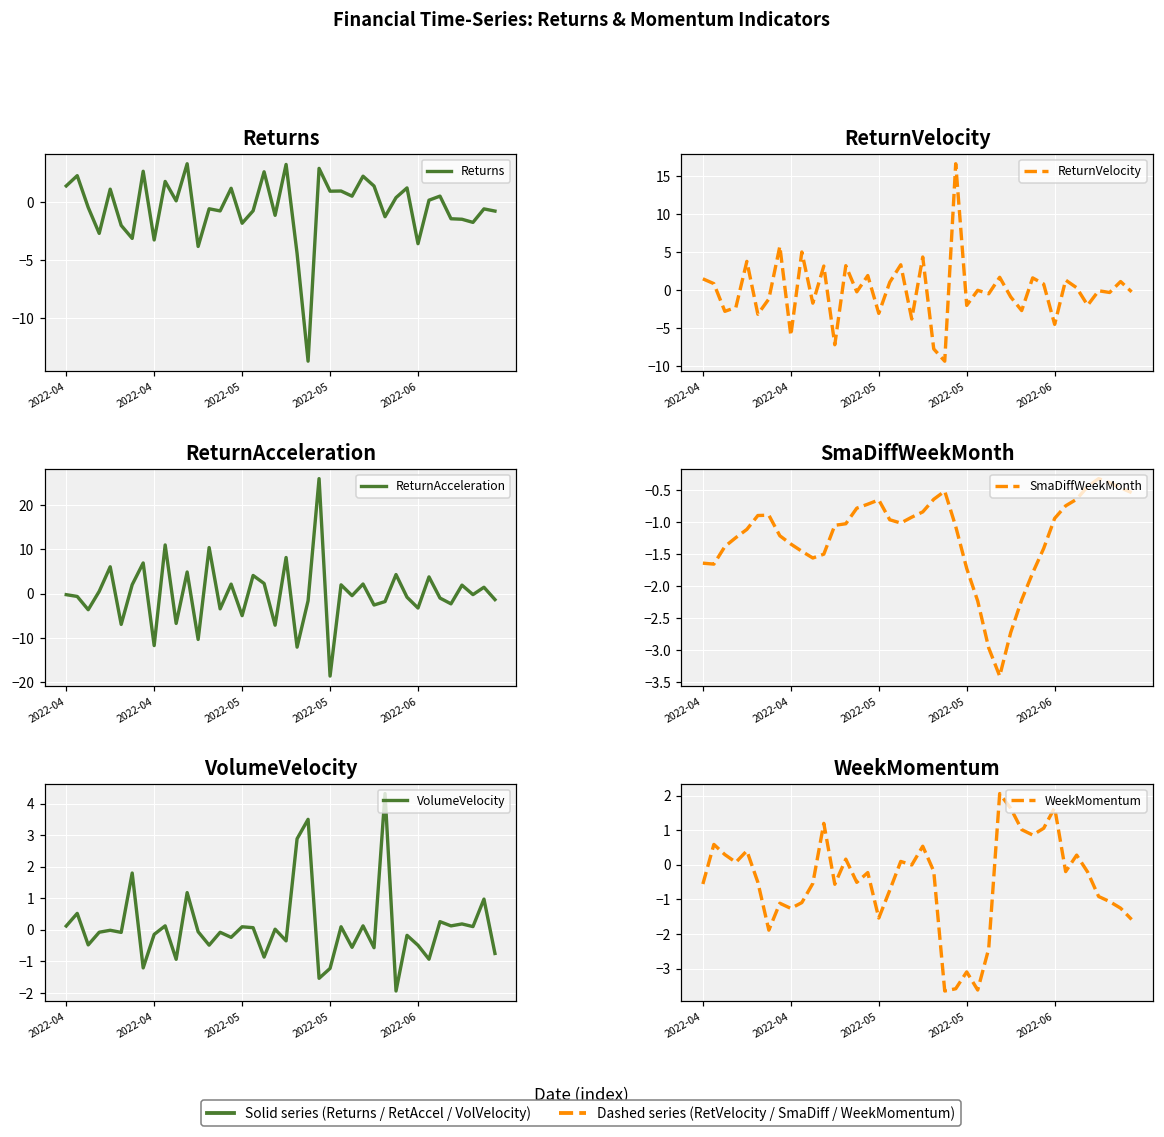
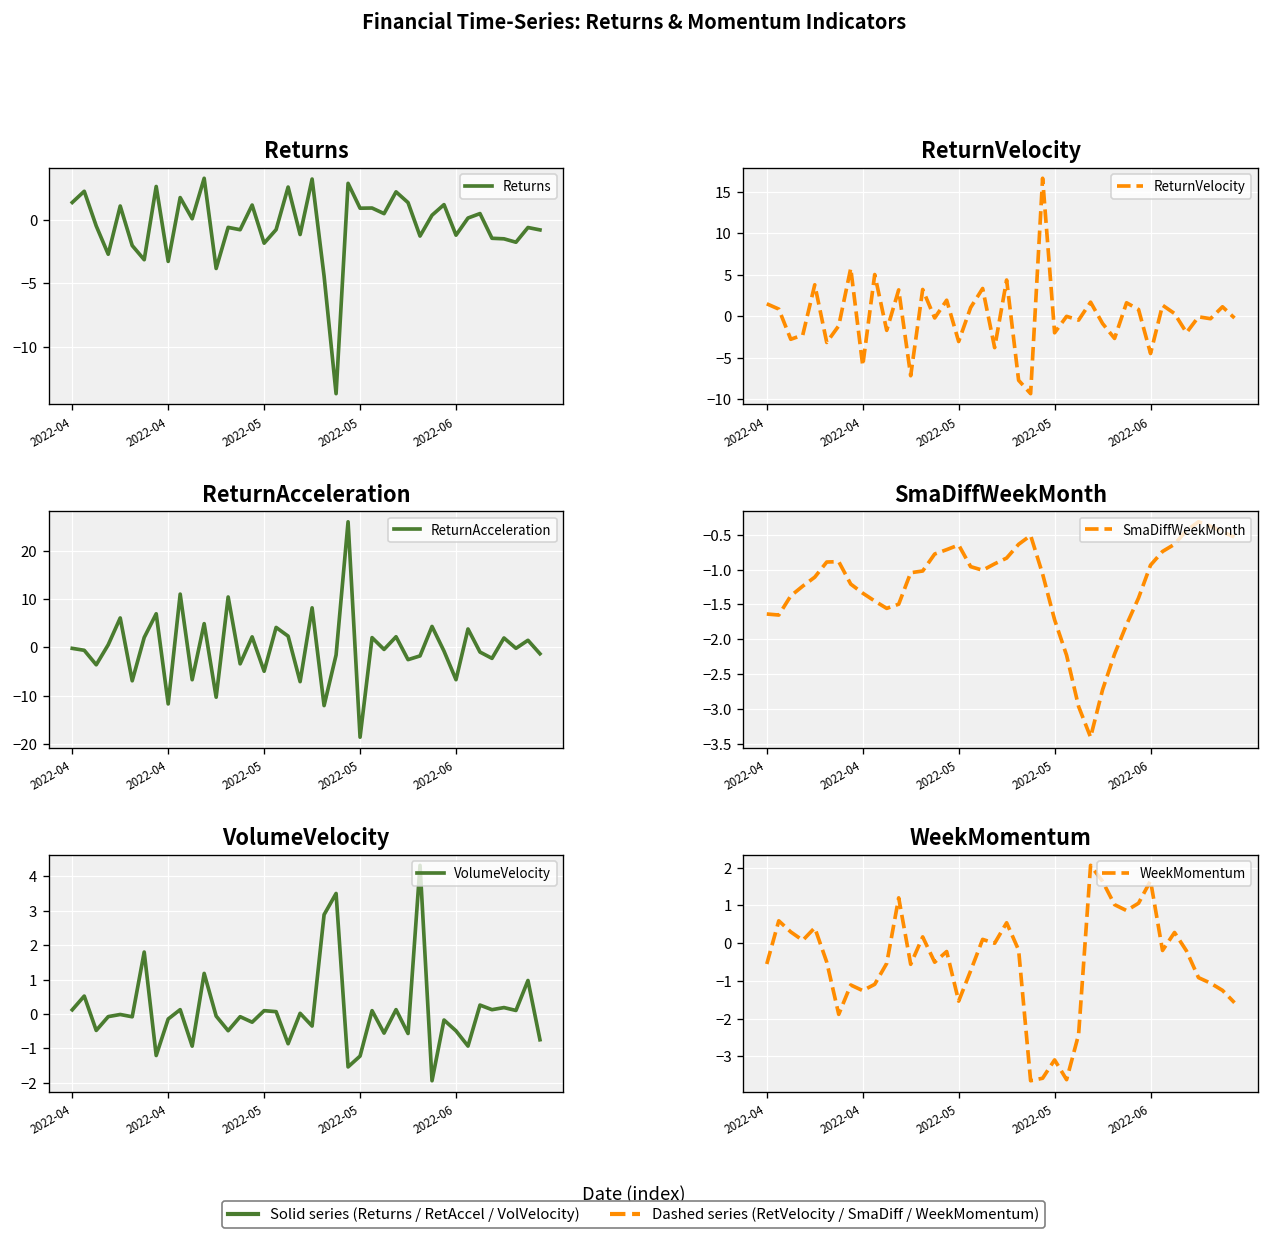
  {
    "Returns": {
-     "2022-06": -3.6
+     "2022-06": -1.2
    },
    "ReturnVelocity": {
      "2022-06": -4
    },
    "ReturnAcceleration": {
-     "2022-06": -3
+     "2022-06": -7
    },
    "SmaDiffWeekMonth": {
      "2022-06": -0.9
    },
    "VolumeVelocity": {
      "2022-06": -0.5
    }
  }
